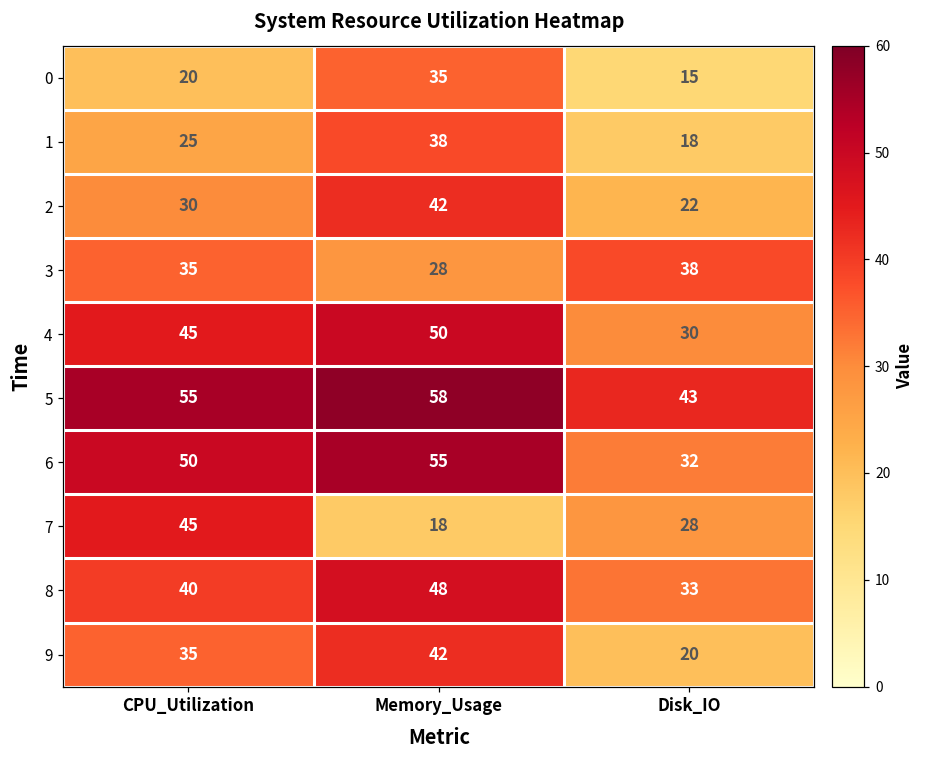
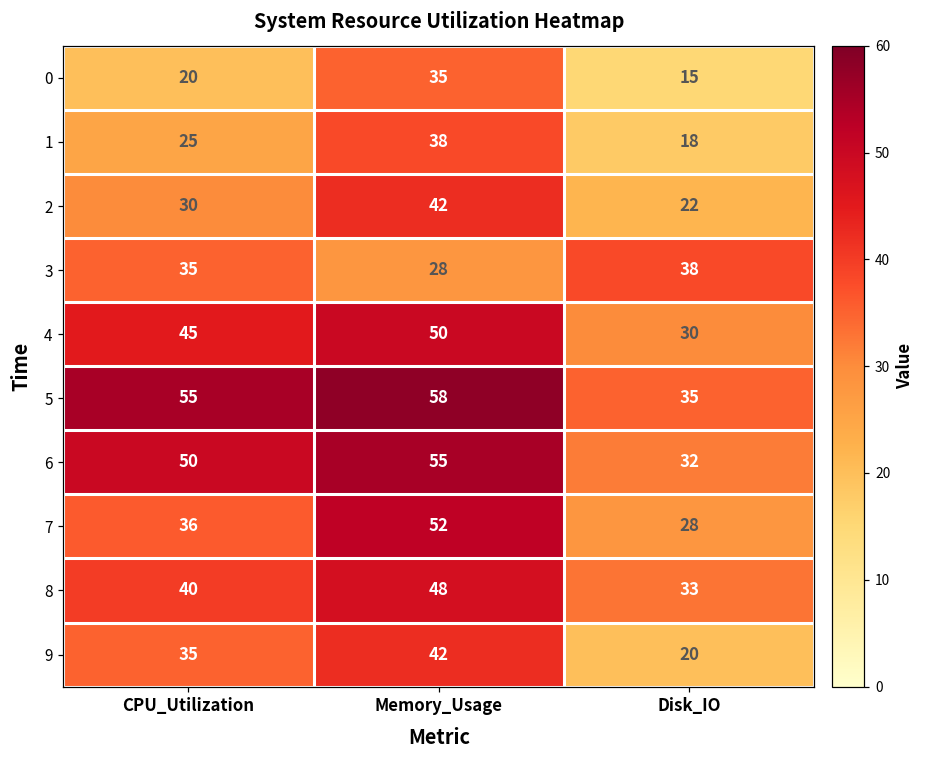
  {
    "0": {
      "CPU_Utilization": 20,
      "Memory_Usage": 35,
      "Disk_IO": 15
    },
    "1": {
      "CPU_Utilization": 25,
      "Memory_Usage": 38,
      "Disk_IO": 18
    },
    "2": {
      "CPU_Utilization": 30,
      "Memory_Usage": 42,
      "Disk_IO": 22
    },
    "3": {
      "CPU_Utilization": 35,
      "Memory_Usage": 28,
      "Disk_IO": 38
    },
    "4": {
      "CPU_Utilization": 45,
      "Memory_Usage": 50,
      "Disk_IO": 30
    },
    "5": {
      "CPU_Utilization": 55,
      "Memory_Usage": 58,
-     "Disk_IO": 43
+     "Disk_IO": 35
    },
    "6": {
      "CPU_Utilization": 50,
      "Memory_Usage": 55,
      "Disk_IO": 32
    },
    "7": {
-     "CPU_Utilization": 45,
-     "Memory_Usage": 18,
+     "CPU_Utilization": 36,
+     "Memory_Usage": 52,
      "Disk_IO": 28
    },
    "8": {
      "CPU_Utilization": 40,
      "Memory_Usage": 48,
      "Disk_IO": 33
    },
    "9": {
      "CPU_Utilization": 35,
      "Memory_Usage": 42,
      "Disk_IO": 20
    }
  }
